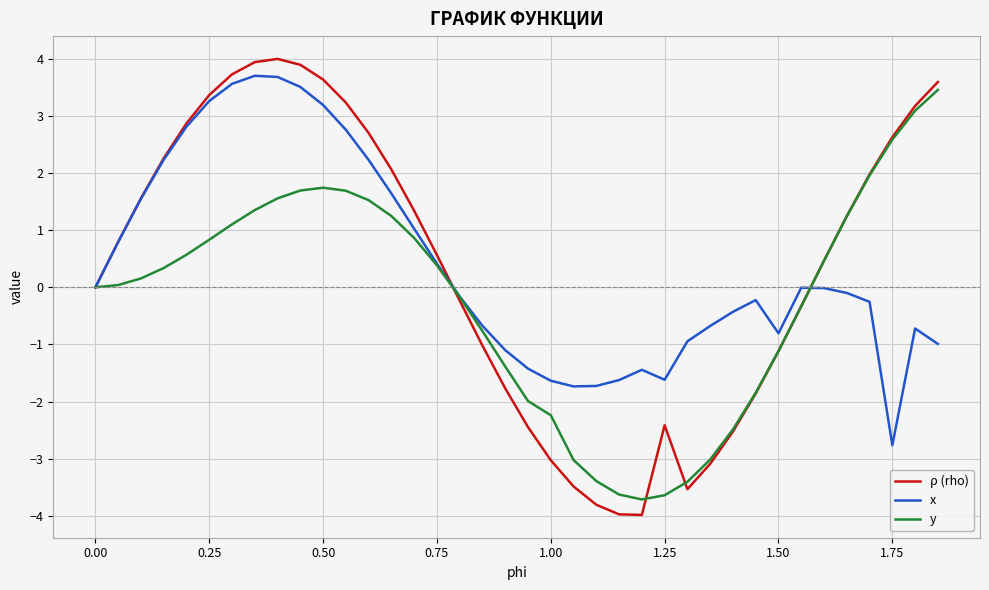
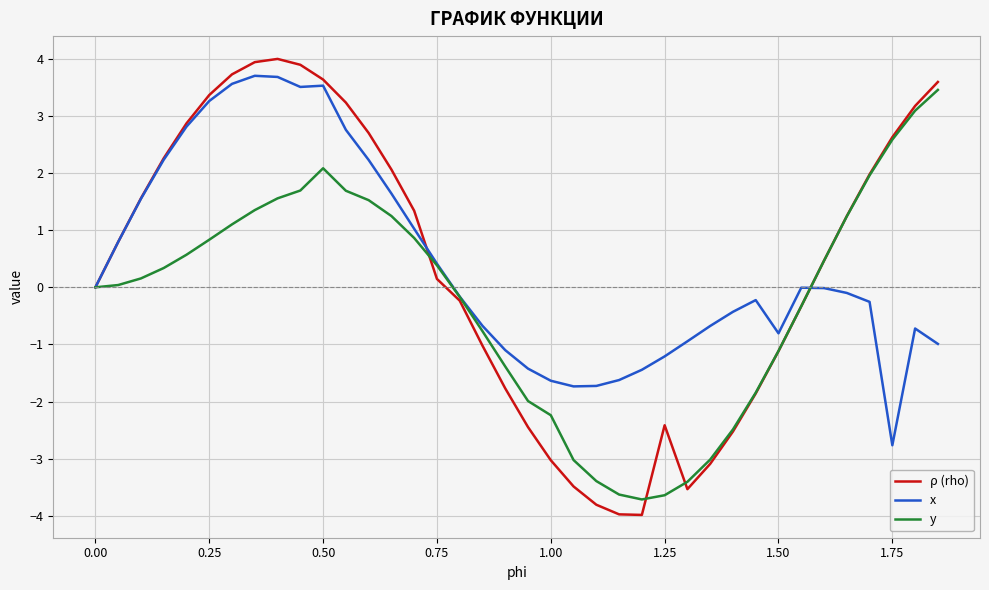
  {
    "ρ (rho)": {
      "0.25": 3.4,
      "0.50": 3.6,
-     "0.75": 0.6,
+     "0.75": 0.1,
      "1.00": -3.0,
      "1.25": -2.4
    },
    "x": {
      "0.25": 3.3,
-     "0.50": 3.2,
+     "0.50": 3.5,
      "1.00": -1.6,
-     "1.25": -1.6,
+     "1.25": -1.2,
      "1.50": -0.8,
      "1.75": -2.8
    },
    "y": {
      "0.25": 0.8,
-     "0.50": 1.7,
+     "0.50": 2.1,
      "1.00": -2.2,
      "1.25": -3.6
    }
  }
